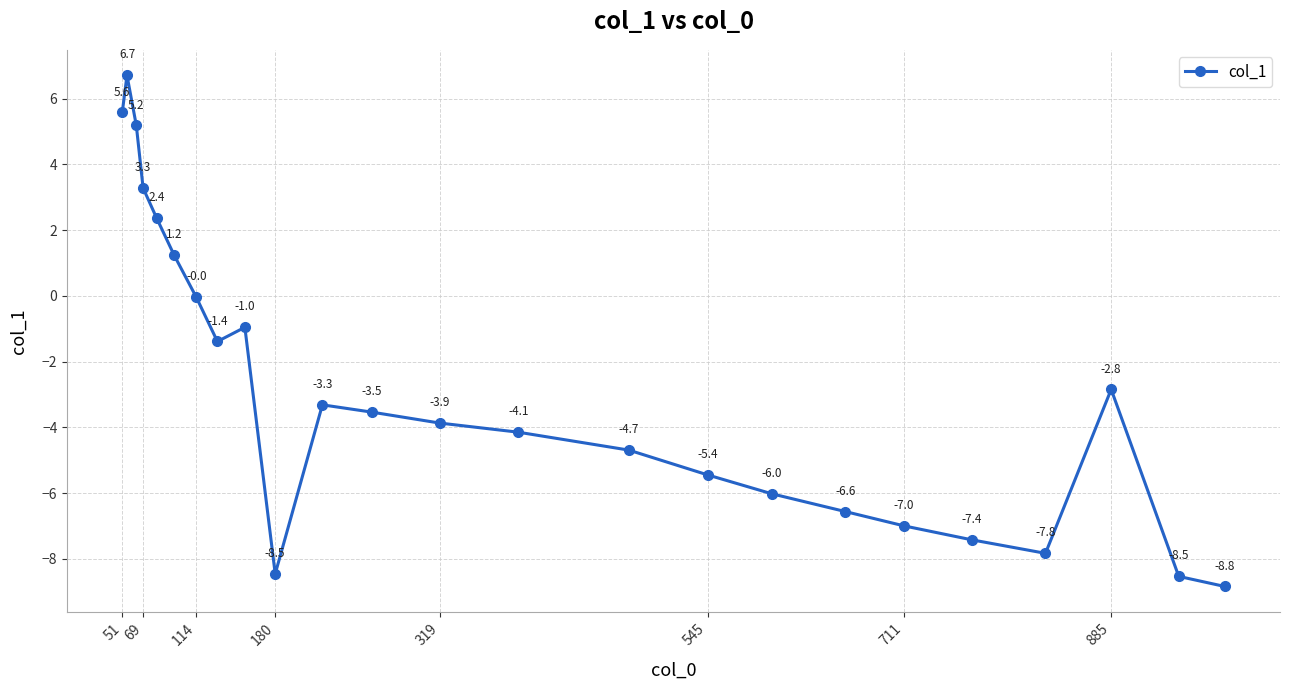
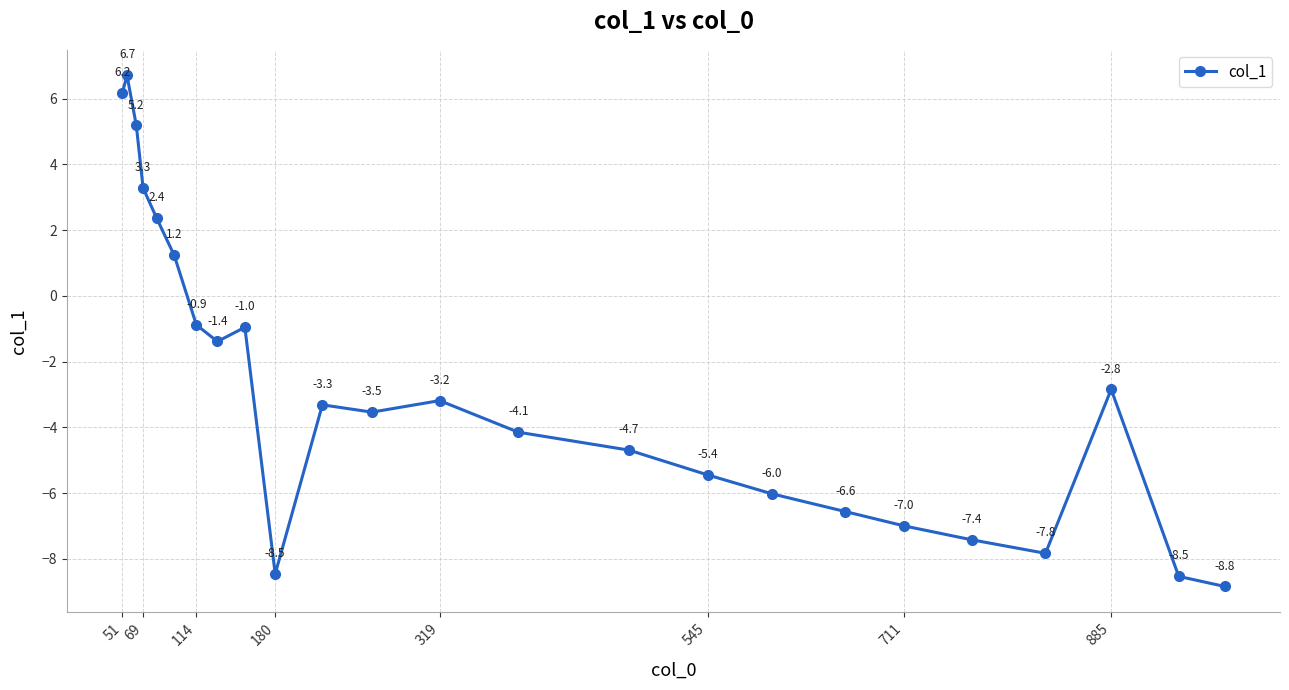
  {
-   "51": 5.6,
+   "51": 6.2,
    "69": 3.3,
-   "114": -0.0,
+   "114": -0.9,
    "180": -8.5,
-   "319": -3.9,
+   "319": -3.2,
    "545": -5.4,
    "711": -7.0,
    "885": -2.8
  }
